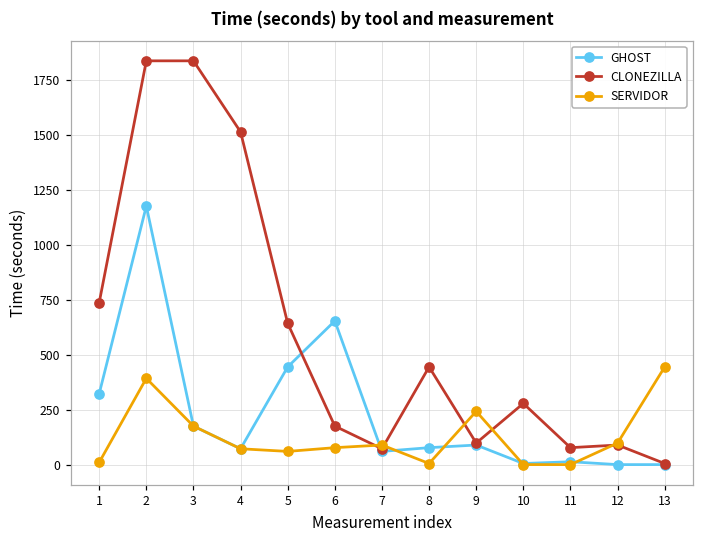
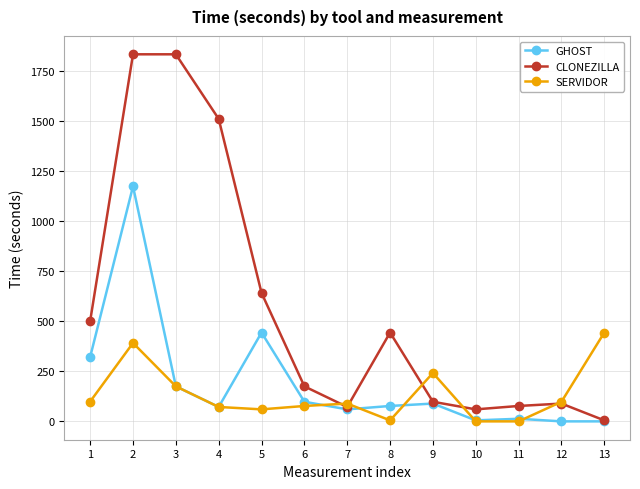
  {
    "GHOST": {
      "1": 320,
      "2": 1180,
      "5": 440,
-     "6": 650,
+     "6": 100,
      "8": 80,
      "11": 10,
      "12": 0
    },
    "CLONEZILLA": {
-     "1": 740,
+     "1": 500,
      "2": 1840,
      "3": 1840,
      "4": 1510,
      "5": 640,
      "6": 180,
      "8": 440,
-     "10": 280,
+     "10": 60,
      "11": 80
    },
    "SERVIDOR": {
-     "1": 10,
+     "1": 100,
      "2": 390,
      "5": 60,
      "6": 80,
      "7": 90,
      "8": 10,
      "9": 240,
      "11": 0,
      "13": 440
    }
  }
